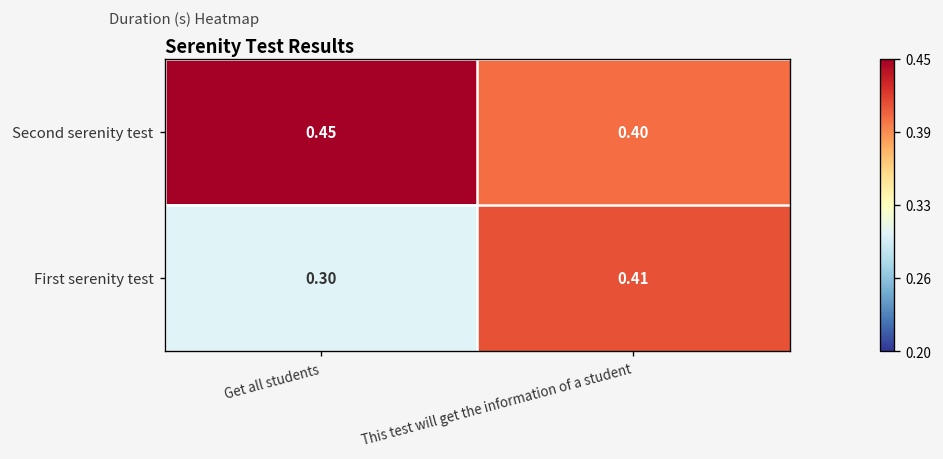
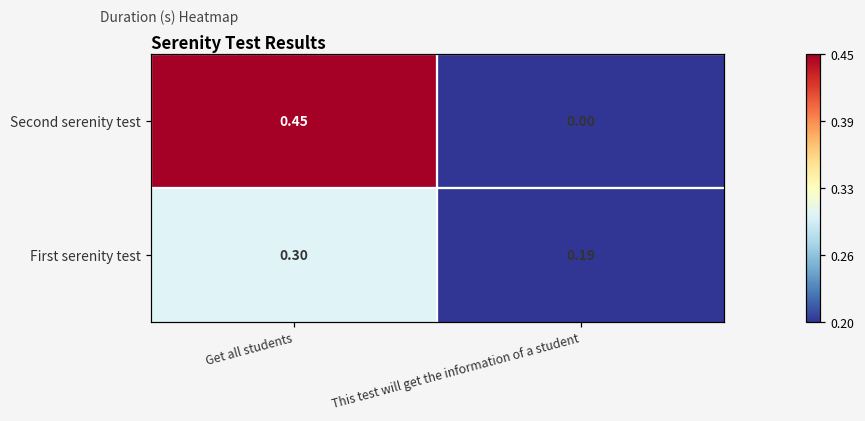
  {
    "Second serenity test": {
      "Get all students": 0.45,
-     "This test will get the information of a student": 0.40
+     "This test will get the information of a student": 0.00
    },
    "First serenity test": {
      "Get all students": 0.30,
-     "This test will get the information of a student": 0.41
+     "This test will get the information of a student": 0.19
    }
  }
